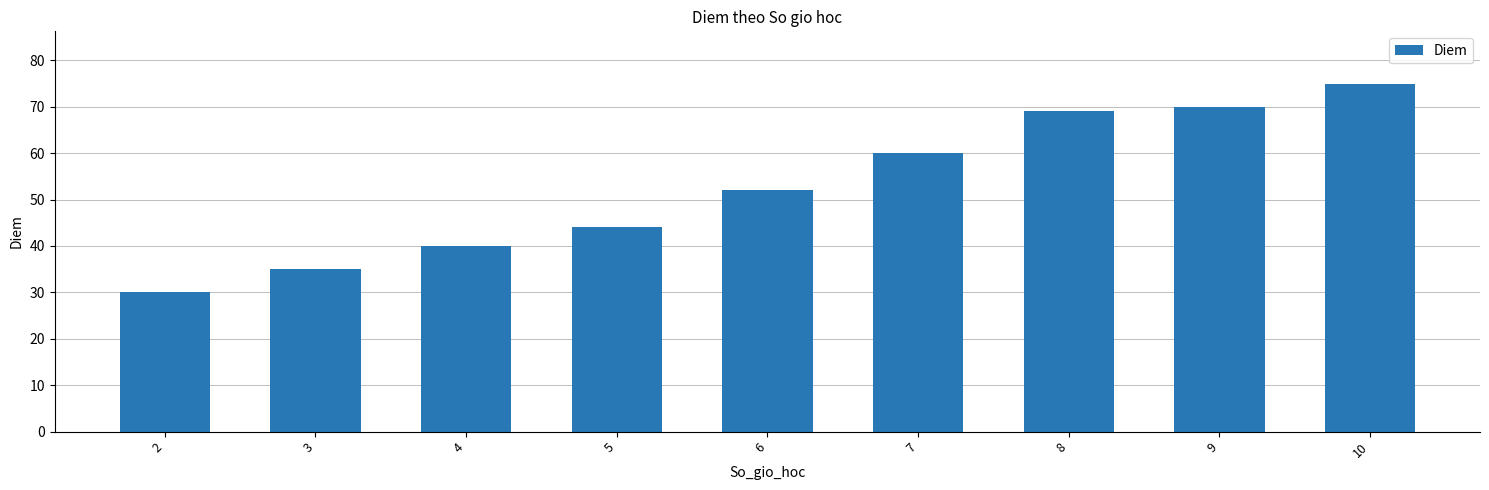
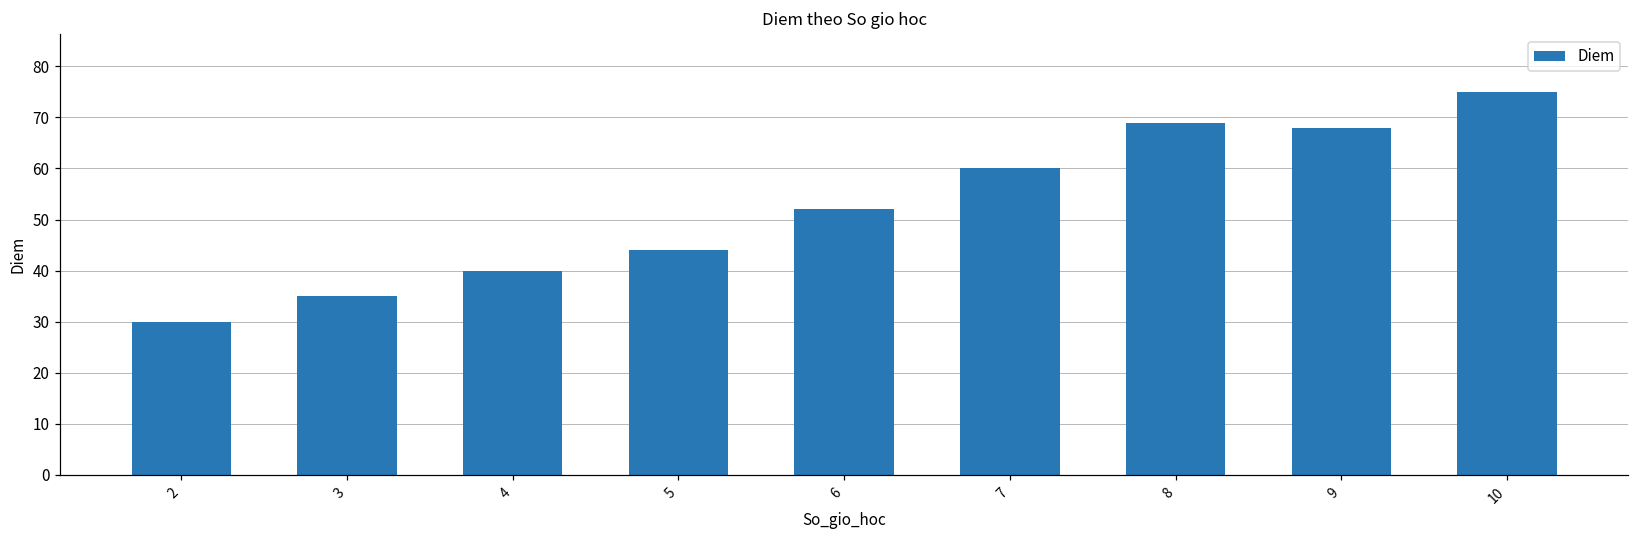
  {
    "2": 30,
    "3": 35,
    "4": 40,
    "5": 44,
    "6": 52,
    "7": 60,
    "8": 69,
-   "9": 70,
+   "9": 68,
    "10": 75
  }
